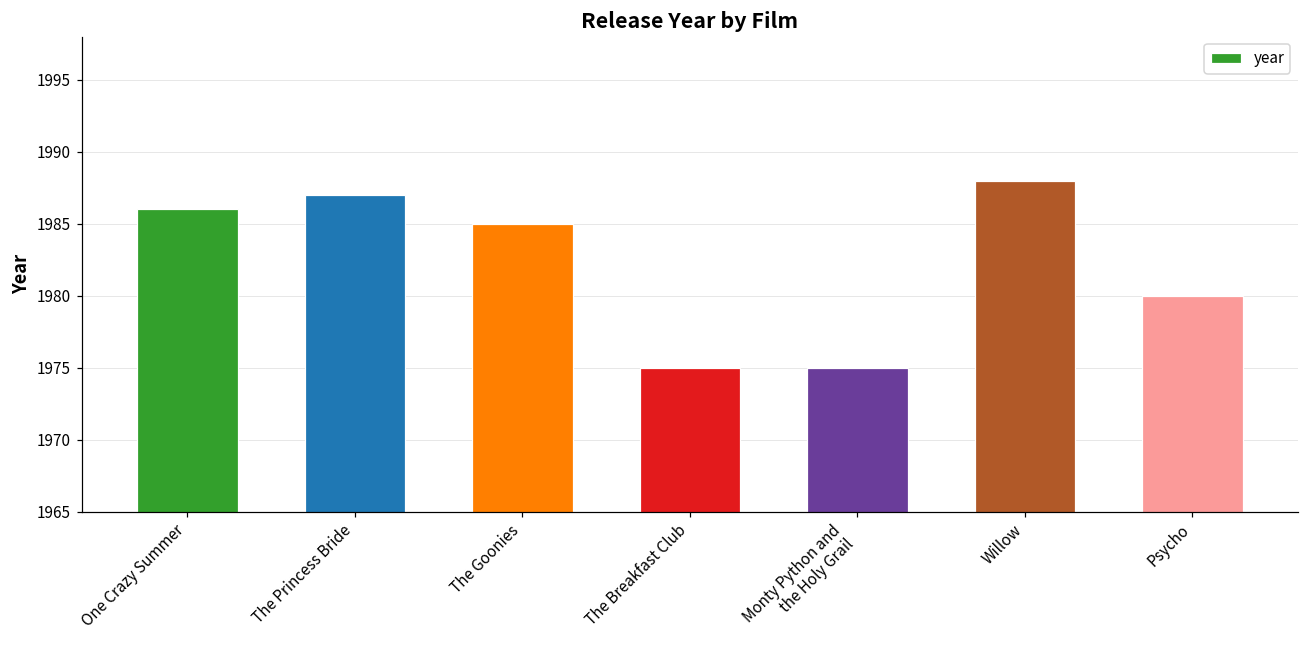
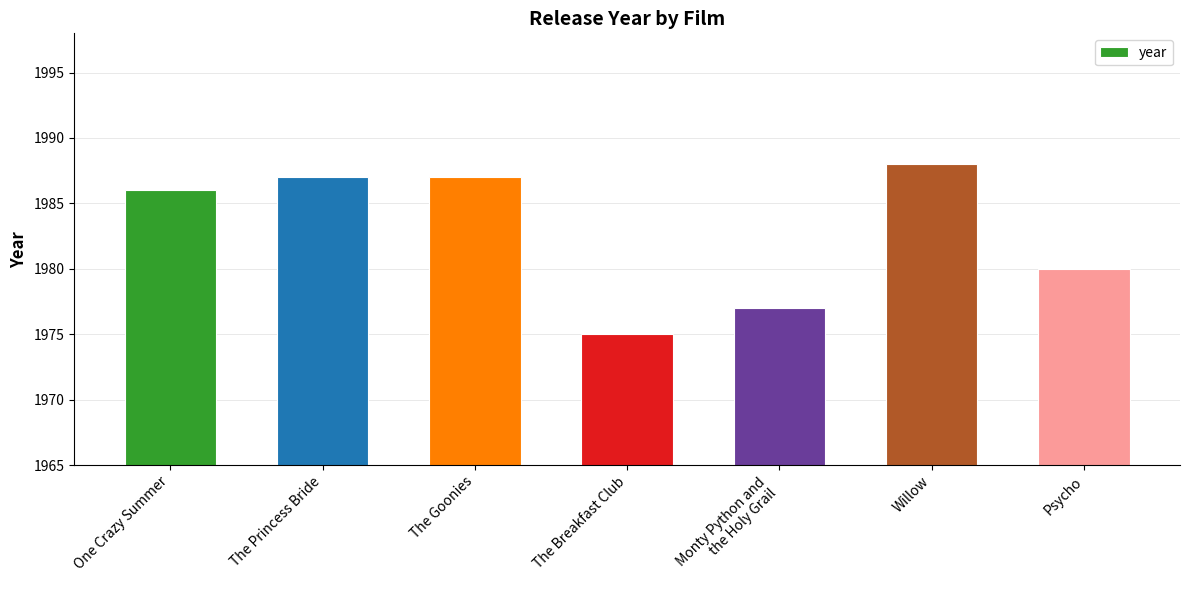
  {
    "One Crazy Summer": 1986,
    "The Princess Bride": 1987,
-   "The Goonies": 1985,
+   "The Goonies": 1987,
    "The Breakfast Club": 1975,
-   "Monty Python and the Holy Grail": 1975,
+   "Monty Python and the Holy Grail": 1977,
    "Willow": 1988,
    "Psycho": 1980
  }
